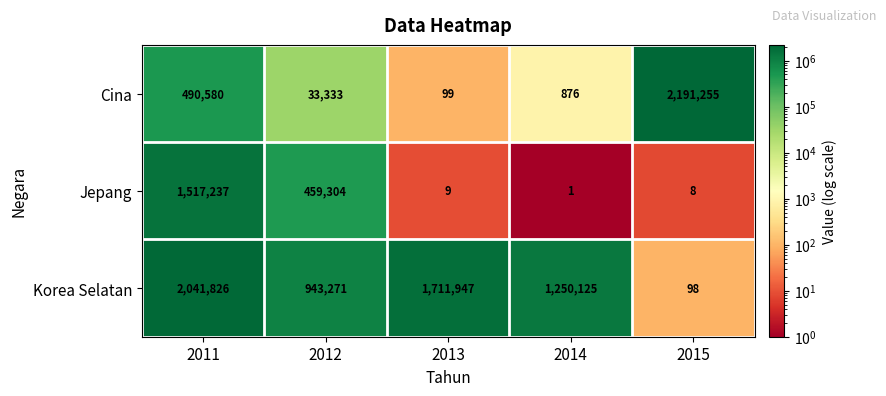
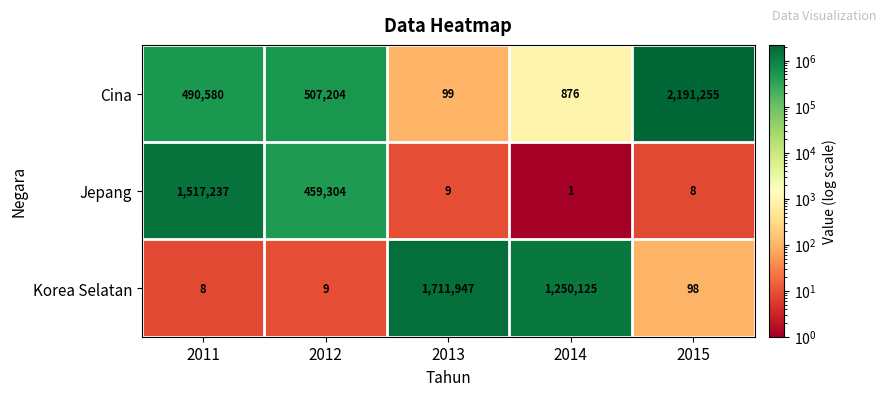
  {
    "Cina": {
      "2011": "490,580",
-     "2012": "33,333",
+     "2012": "507,204",
      "2013": "99",
      "2014": "876",
      "2015": "2,191,255"
    },
    "Jepang": {
      "2011": "1,517,237",
      "2012": "459,304",
      "2013": "9",
      "2014": "1",
      "2015": "8"
    },
    "Korea Selatan": {
-     "2011": "2,041,826",
-     "2012": "943,271",
+     "2011": "8",
+     "2012": "9",
      "2013": "1,711,947",
      "2014": "1,250,125",
      "2015": "98"
    }
  }
